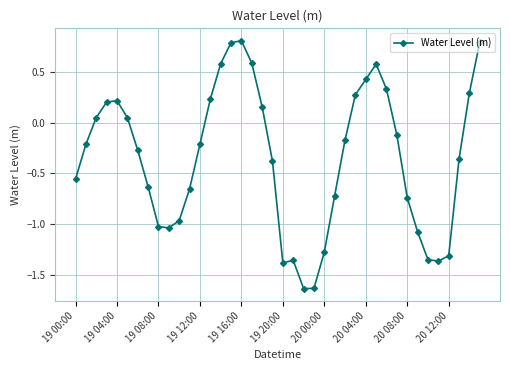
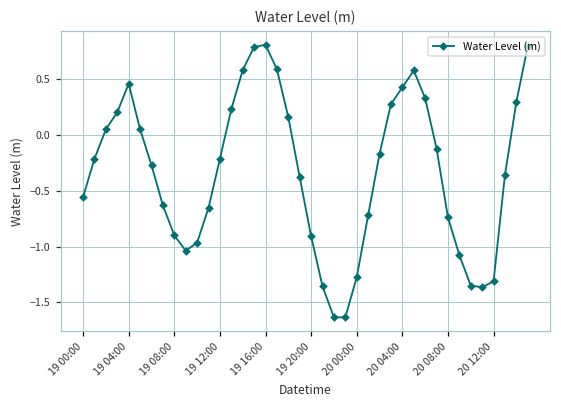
  {
    "19 00:00": -0.56,
-   "19 04:00": 0.22,
-   "19 08:00": -1.02,
+   "19 04:00": 0.46,
+   "19 08:00": -0.90,
    "19 12:00": -0.21,
    "19 16:00": 0.81,
-   "19 20:00": -1.38,
+   "19 20:00": -0.91,
    "20 00:00": -1.28,
    "20 04:00": 0.43,
    "20 08:00": -0.74,
    "20 12:00": -1.31
  }
